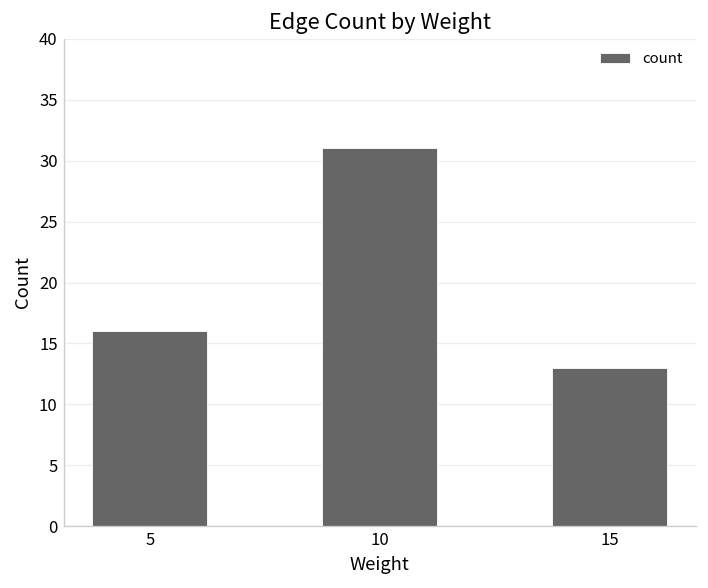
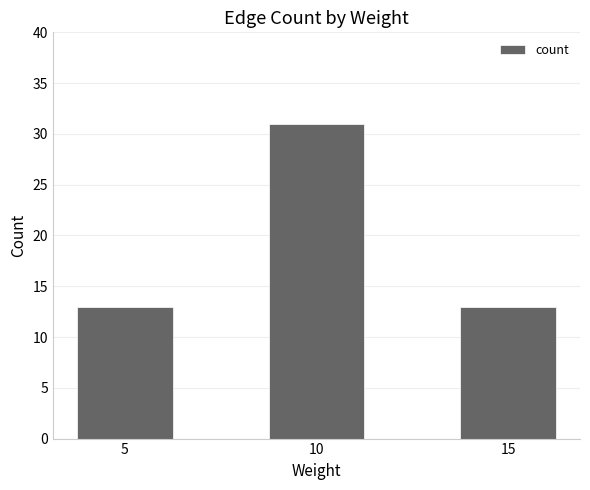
  {
-   "5": 16,
+   "5": 13,
    "10": 31,
    "15": 13
  }
